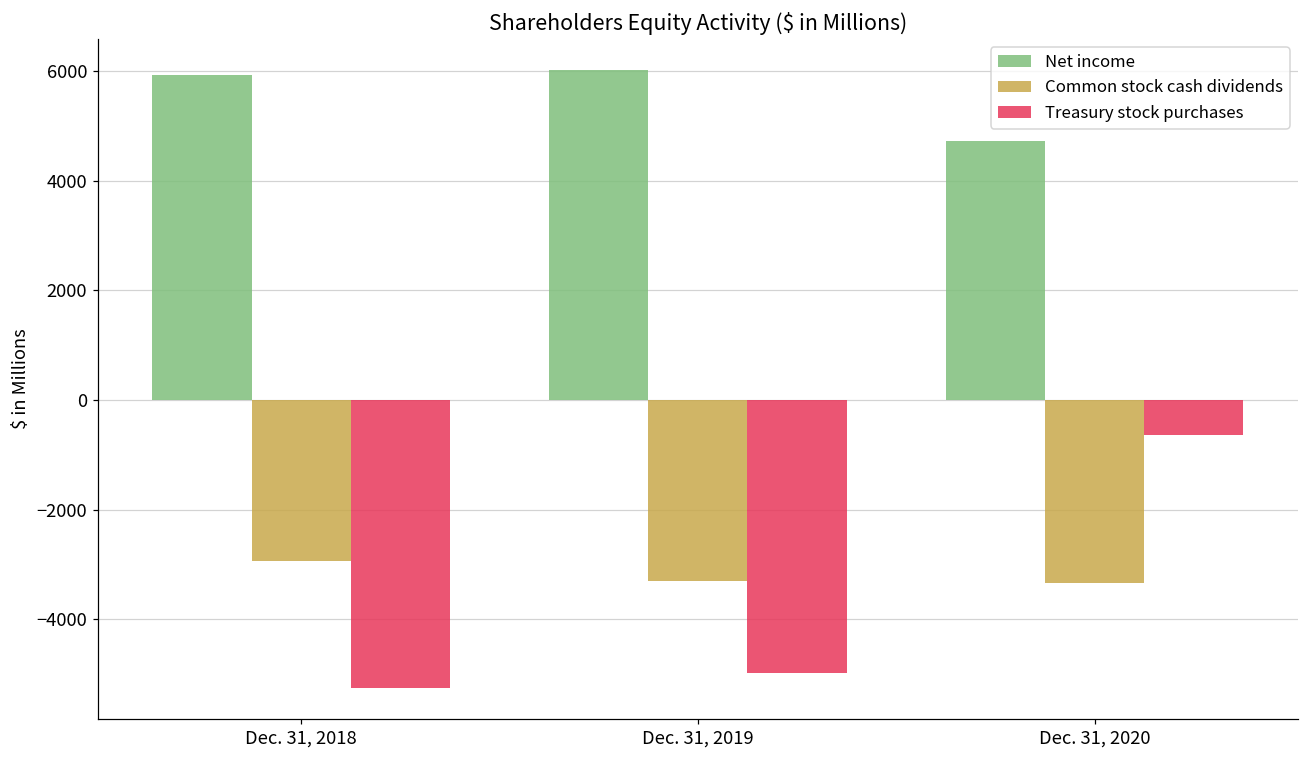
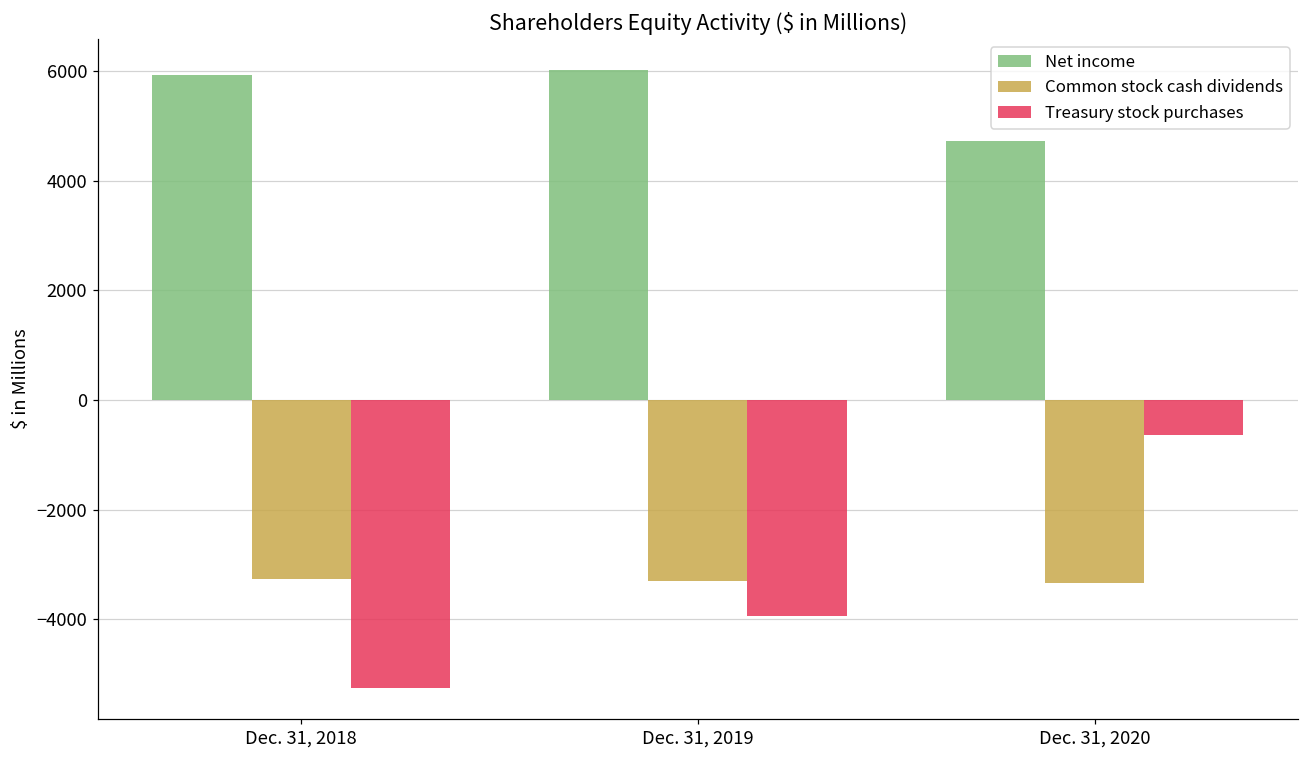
  {
    "Net income": {
      "Dec. 31, 2018": 5900,
      "Dec. 31, 2019": 6000,
      "Dec. 31, 2020": 4700
    },
    "Common stock cash dividends": {
-     "Dec. 31, 2018": -2900,
+     "Dec. 31, 2018": -3300,
      "Dec. 31, 2019": -3300,
      "Dec. 31, 2020": -3300
    },
    "Treasury stock purchases": {
      "Dec. 31, 2018": -5200,
-     "Dec. 31, 2019": -5000,
+     "Dec. 31, 2019": -3900,
      "Dec. 31, 2020": -600
    }
  }
